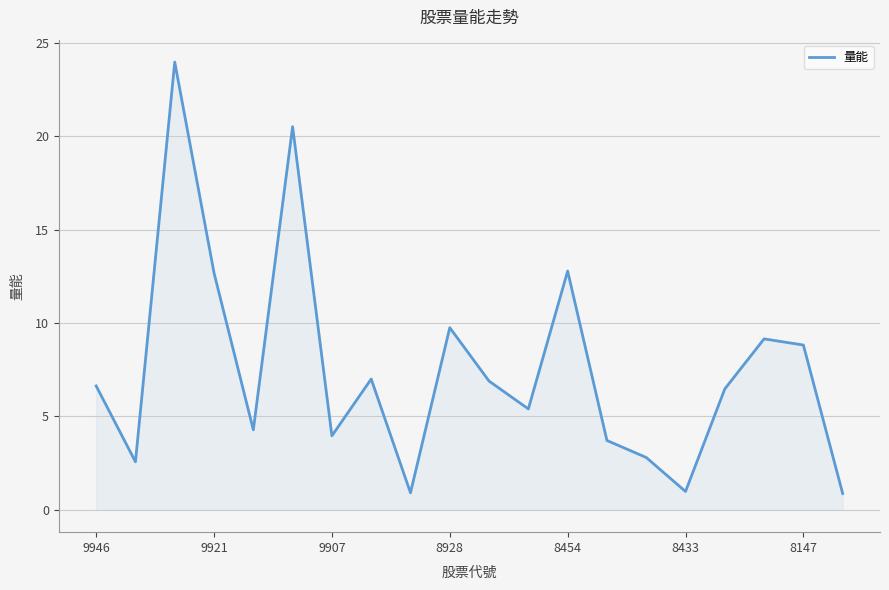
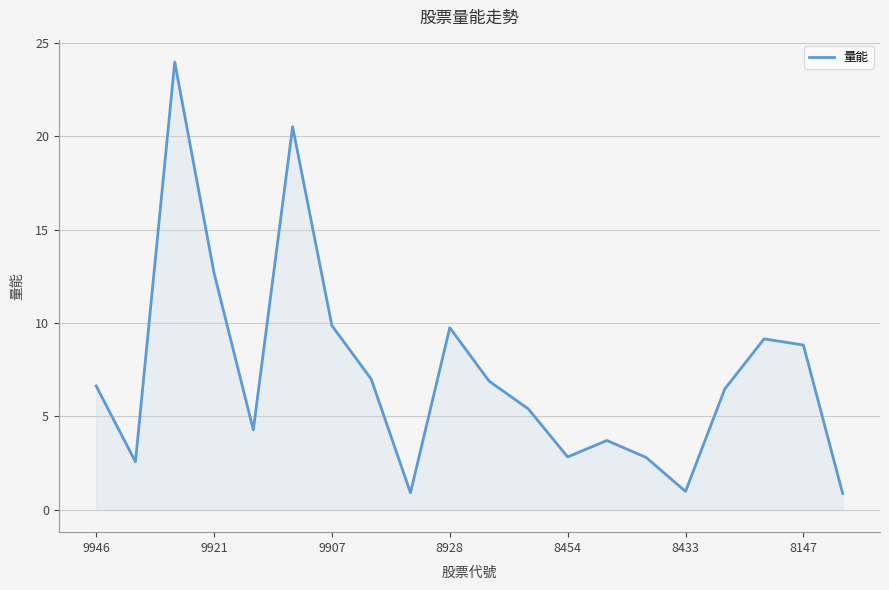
  {
    "9946": 6.6,
    "9921": 12.7,
-   "9907": 4.0,
+   "9907": 9.9,
    "8928": 9.8,
-   "8454": 12.8,
+   "8454": 2.8,
    "8433": 1.0,
    "8147": 8.8
  }
